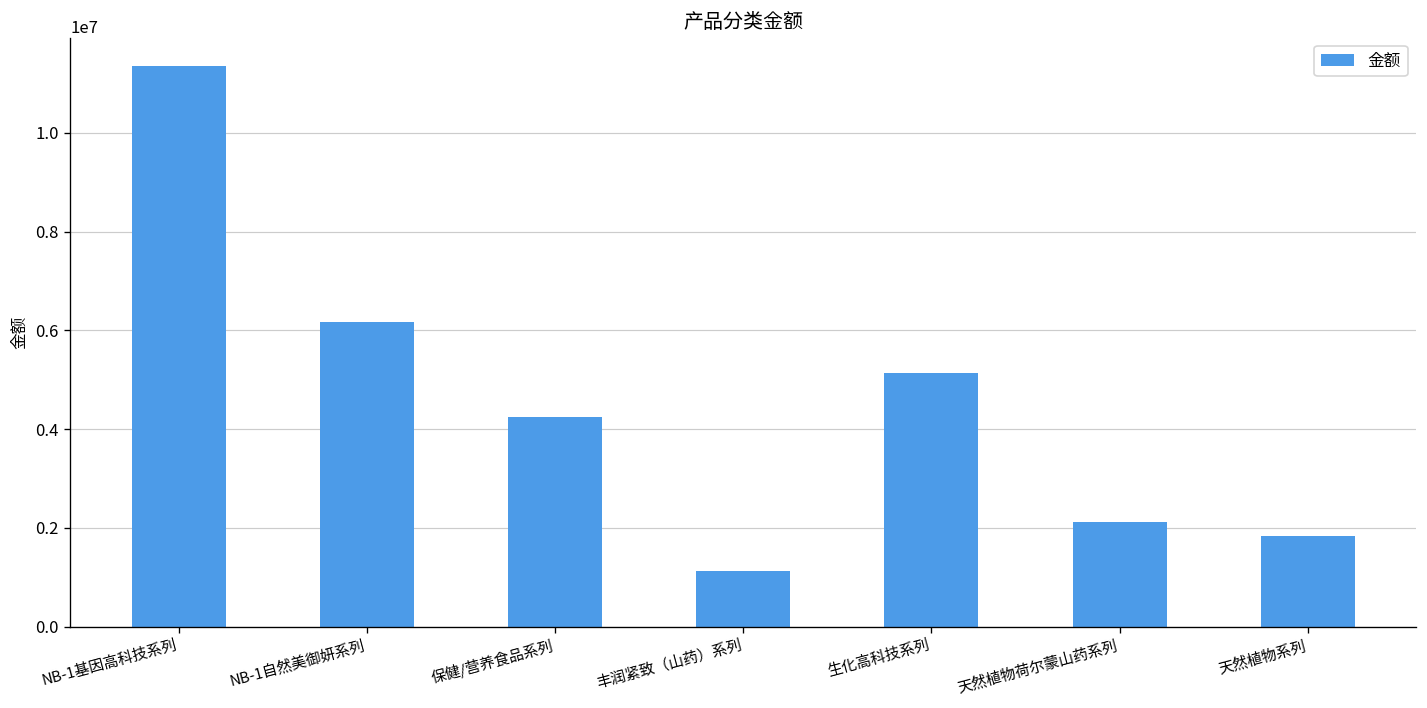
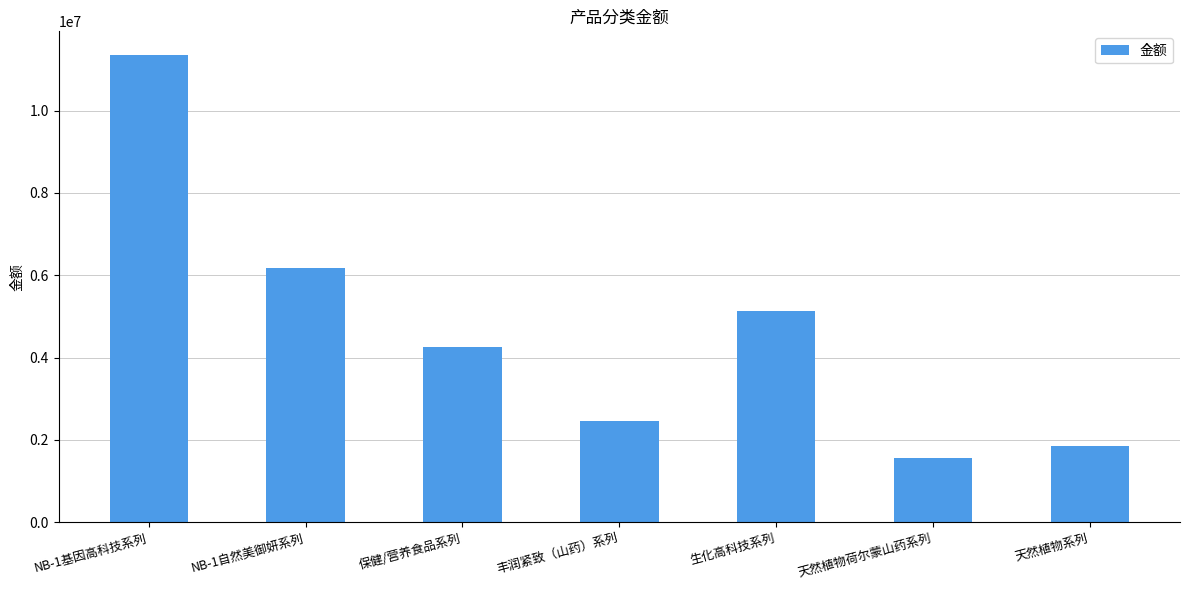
  {
    "NB-1基因高科技系列": 11400000,
    "NB-1自然美御妍系列": 6200000,
    "保健/营养食品系列": 4200000,
-   "丰润紧致（山药）系列": 1100000,
+   "丰润紧致（山药）系列": 2500000,
    "生化高科技系列": 5100000,
-   "天然植物荷尔蒙山药系列": 2100000,
+   "天然植物荷尔蒙山药系列": 1600000,
    "天然植物系列": 1800000
  }
